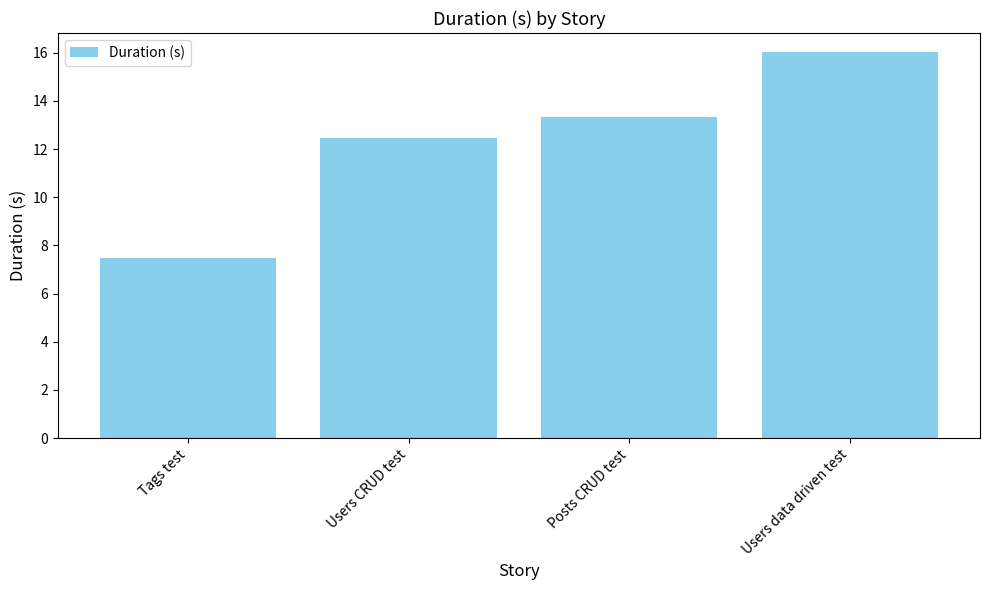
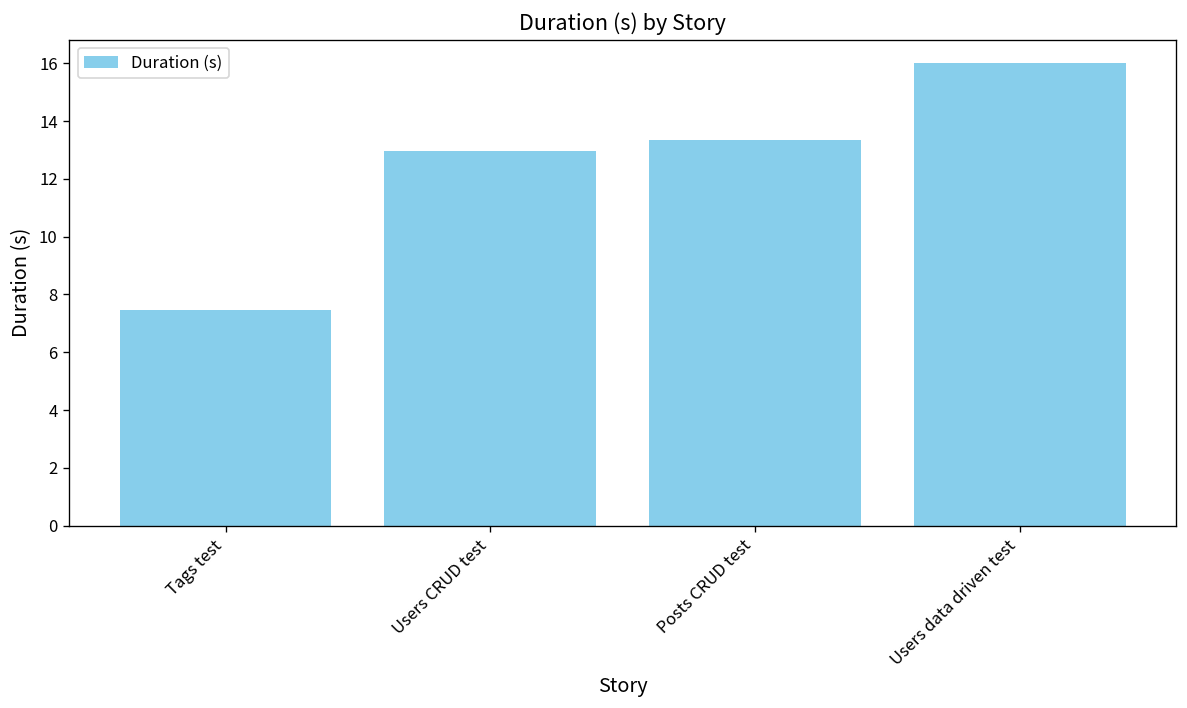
  {
    "Tags test": 7.5,
-   "Users CRUD test": 12.5,
+   "Users CRUD test": 13.0,
    "Posts CRUD test": 13.3,
    "Users data driven test": 16.0
  }
